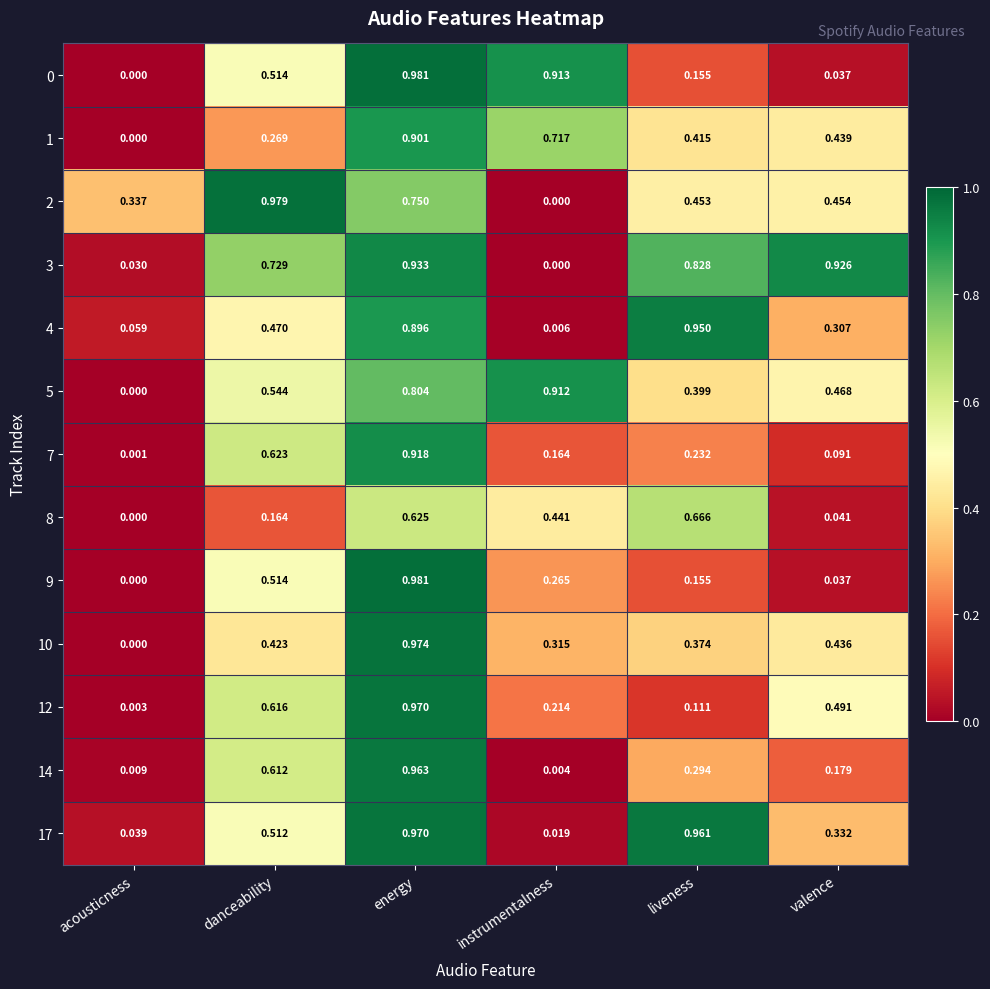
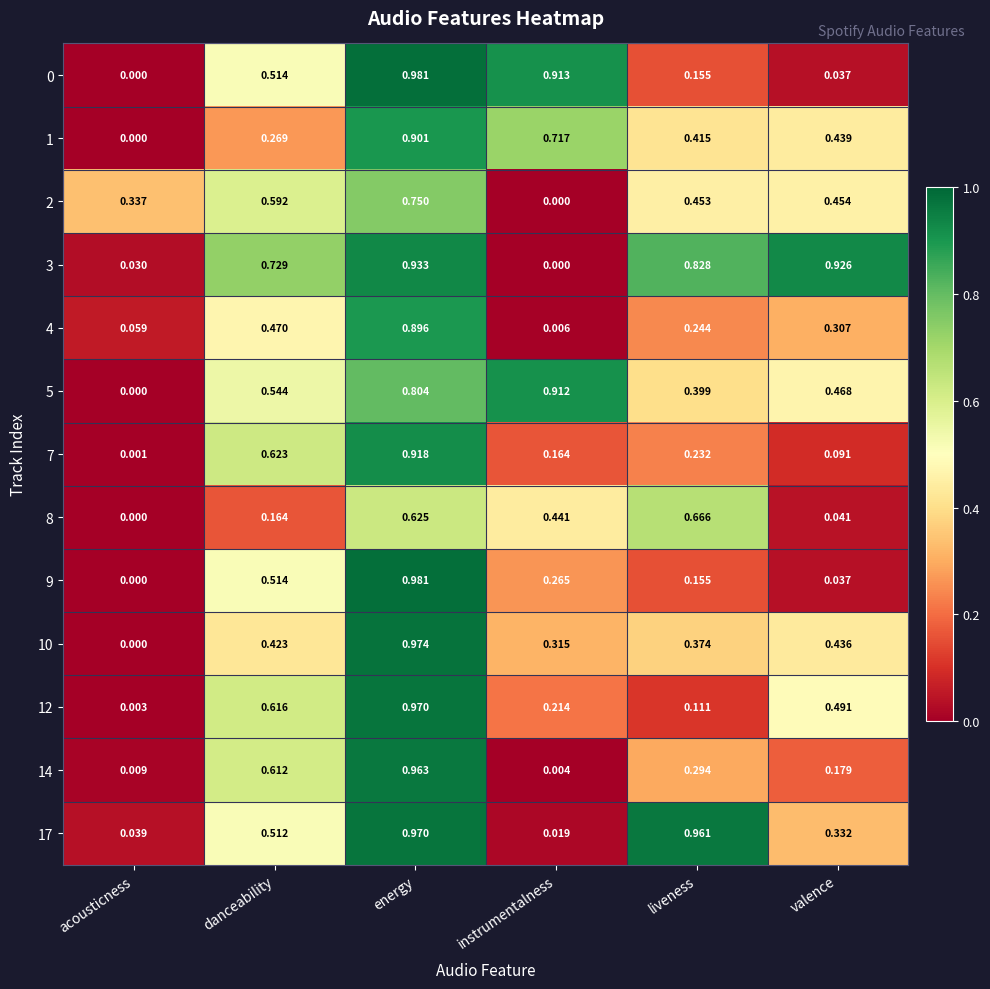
  {
    "0": {
      "acousticness": 0.000,
      "danceability": 0.514,
      "energy": 0.981,
      "instrumentalness": 0.913,
      "liveness": 0.155,
      "valence": 0.037
    },
    "1": {
      "acousticness": 0.000,
      "danceability": 0.269,
      "energy": 0.901,
      "instrumentalness": 0.717,
      "liveness": 0.415,
      "valence": 0.439
    },
    "2": {
      "acousticness": 0.337,
-     "danceability": 0.979,
+     "danceability": 0.592,
      "energy": 0.750,
      "instrumentalness": 0.000,
      "liveness": 0.453,
      "valence": 0.454
    },
    "3": {
      "acousticness": 0.030,
      "danceability": 0.729,
      "energy": 0.933,
      "instrumentalness": 0.000,
      "liveness": 0.828,
      "valence": 0.926
    },
    "4": {
      "acousticness": 0.059,
      "danceability": 0.470,
      "energy": 0.896,
      "instrumentalness": 0.006,
-     "liveness": 0.950,
+     "liveness": 0.244,
      "valence": 0.307
    },
    "5": {
      "acousticness": 0.000,
      "danceability": 0.544,
      "energy": 0.804,
      "instrumentalness": 0.912,
      "liveness": 0.399,
      "valence": 0.468
    },
    "7": {
      "acousticness": 0.001,
      "danceability": 0.623,
      "energy": 0.918,
      "instrumentalness": 0.164,
      "liveness": 0.232,
      "valence": 0.091
    },
    "8": {
      "acousticness": 0.000,
      "danceability": 0.164,
      "energy": 0.625,
      "instrumentalness": 0.441,
      "liveness": 0.666,
      "valence": 0.041
    },
    "9": {
      "acousticness": 0.000,
      "danceability": 0.514,
      "energy": 0.981,
      "instrumentalness": 0.265,
      "liveness": 0.155,
      "valence": 0.037
    },
    "10": {
      "acousticness": 0.000,
      "danceability": 0.423,
      "energy": 0.974,
      "instrumentalness": 0.315,
      "liveness": 0.374,
      "valence": 0.436
    },
    "12": {
      "acousticness": 0.003,
      "danceability": 0.616,
      "energy": 0.970,
      "instrumentalness": 0.214,
      "liveness": 0.111,
      "valence": 0.491
    },
    "14": {
      "acousticness": 0.009,
      "danceability": 0.612,
      "energy": 0.963,
      "instrumentalness": 0.004,
      "liveness": 0.294,
      "valence": 0.179
    },
    "17": {
      "acousticness": 0.039,
      "danceability": 0.512,
      "energy": 0.970,
      "instrumentalness": 0.019,
      "liveness": 0.961,
      "valence": 0.332
    }
  }
